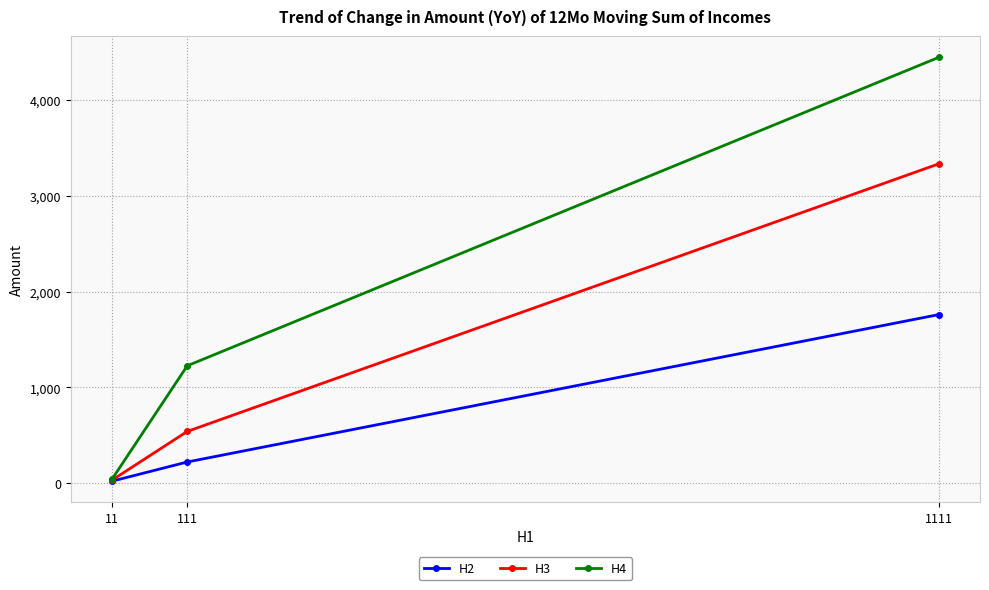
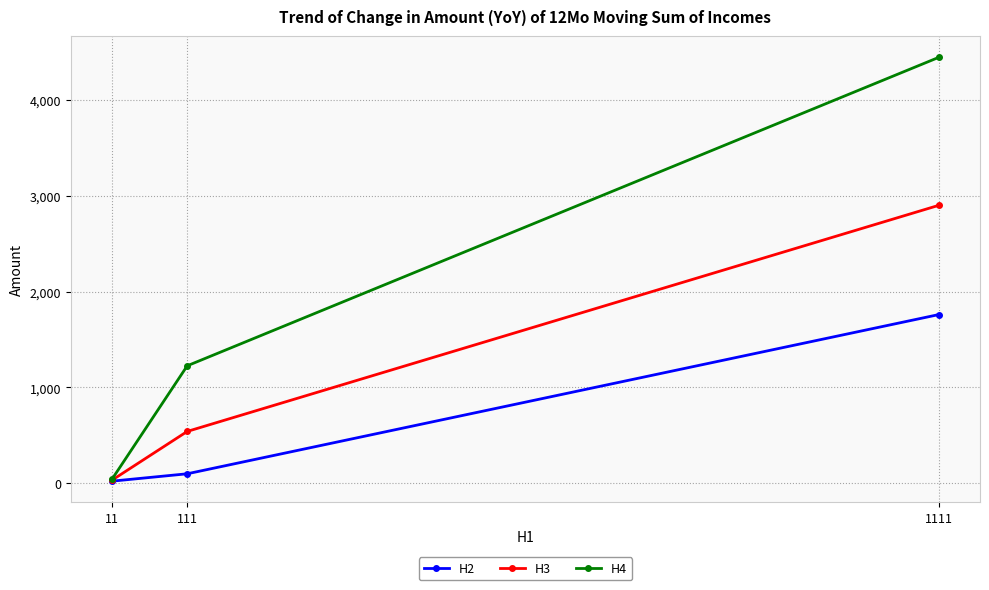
  {
    "H2": {
-     "111": "200",
+     "111": "100",
      "1111": "1,800"
    },
    "H3": {
      "111": "500",
-     "1111": "3,300"
+     "1111": "2,900"
    },
    "H4": {
      "111": "1,200",
      "1111": "4,400"
    }
  }
